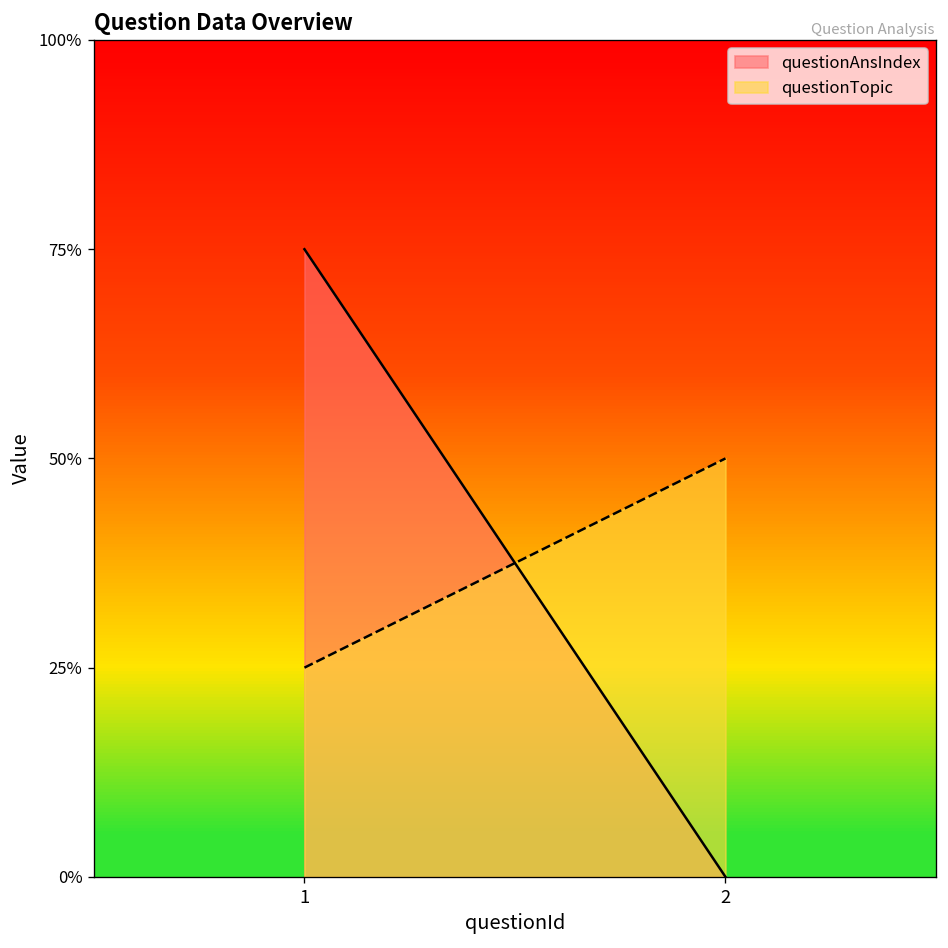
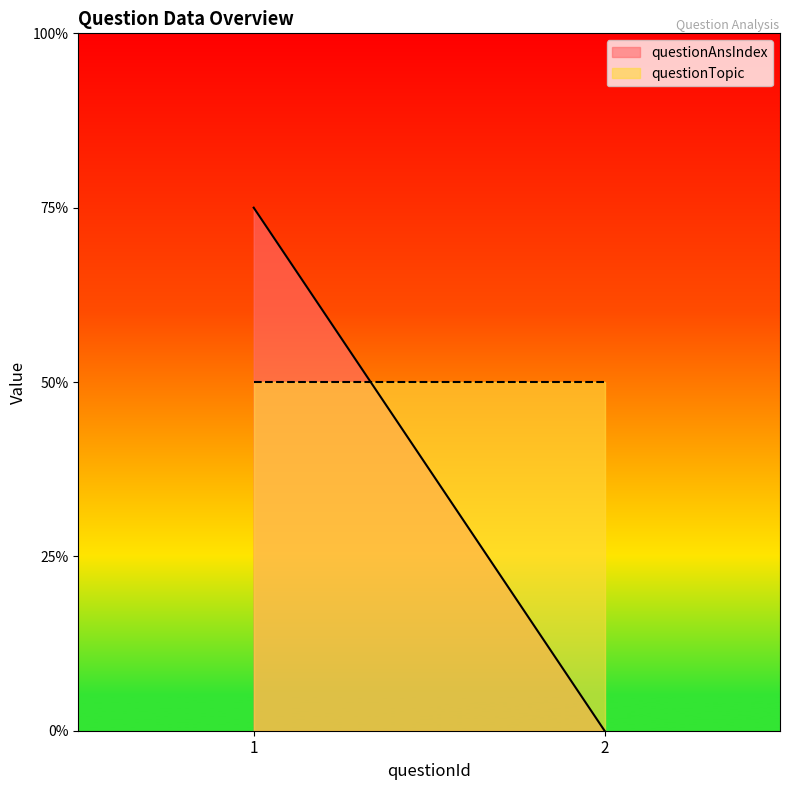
  {
    "questionAnsIndex": {
      "1": "75%",
      "2": "0%"
    },
    "questionTopic": {
-     "1": "25%",
+     "1": "50%",
      "2": "50%"
    }
  }
